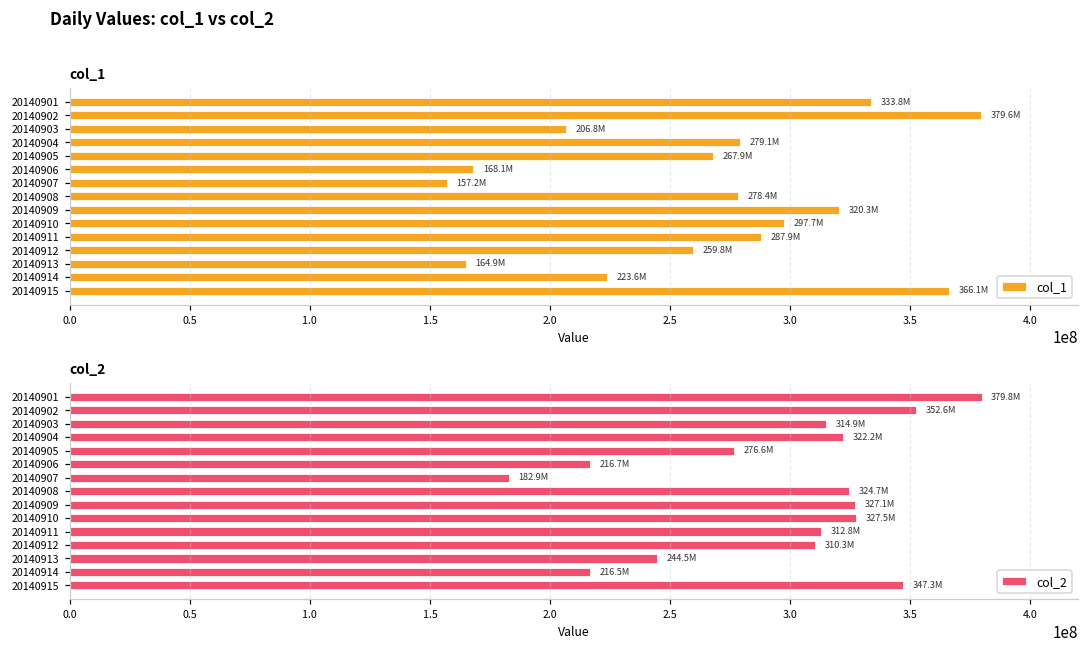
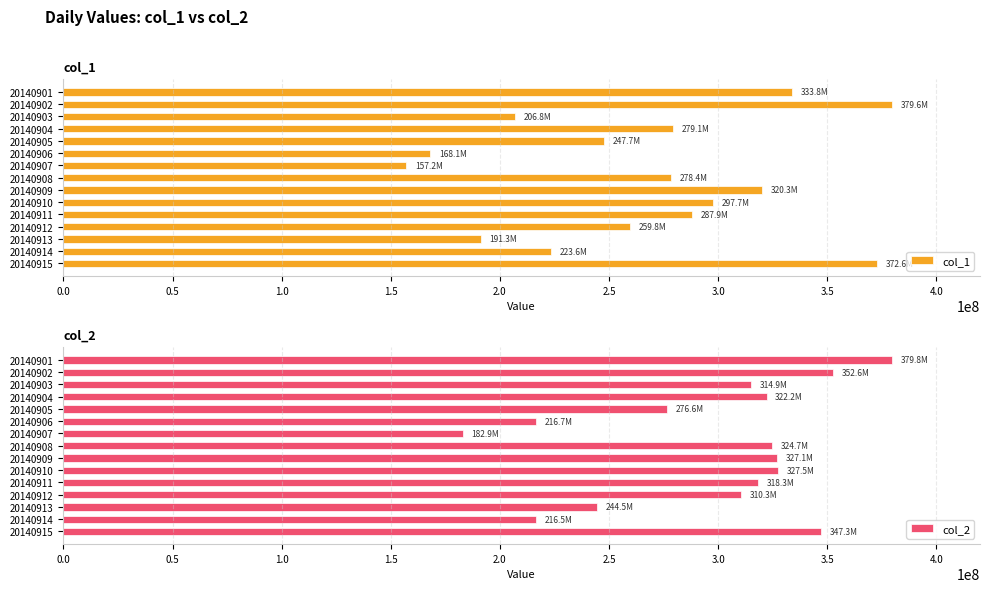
  {
    "col_1": {
      "20140901": "333.8M",
      "20140902": "379.6M",
      "20140903": "206.8M",
      "20140904": "279.1M",
-     "20140905": "267.9M",
+     "20140905": "247.7M",
      "20140906": "168.1M",
      "20140907": "157.2M",
      "20140908": "278.4M",
      "20140909": "320.3M",
      "20140910": "297.7M",
      "20140911": "287.9M",
      "20140912": "259.8M",
-     "20140913": "164.9M",
+     "20140913": "191.3M",
      "20140914": "223.6M",
-     "20140915": "366000000"
+     "20140915": "373000000"
    },
    "col_2": {
      "20140901": "379.8M",
      "20140902": "352.6M",
      "20140903": "314.9M",
      "20140904": "322.2M",
      "20140905": "276.6M",
      "20140906": "216.7M",
      "20140907": "182.9M",
      "20140908": "324.7M",
      "20140909": "327.1M",
      "20140910": "327.5M",
-     "20140911": "312.8M",
+     "20140911": "318.3M",
      "20140912": "310.3M",
      "20140913": "244.5M",
      "20140914": "216.5M",
      "20140915": "347.3M"
    }
  }
